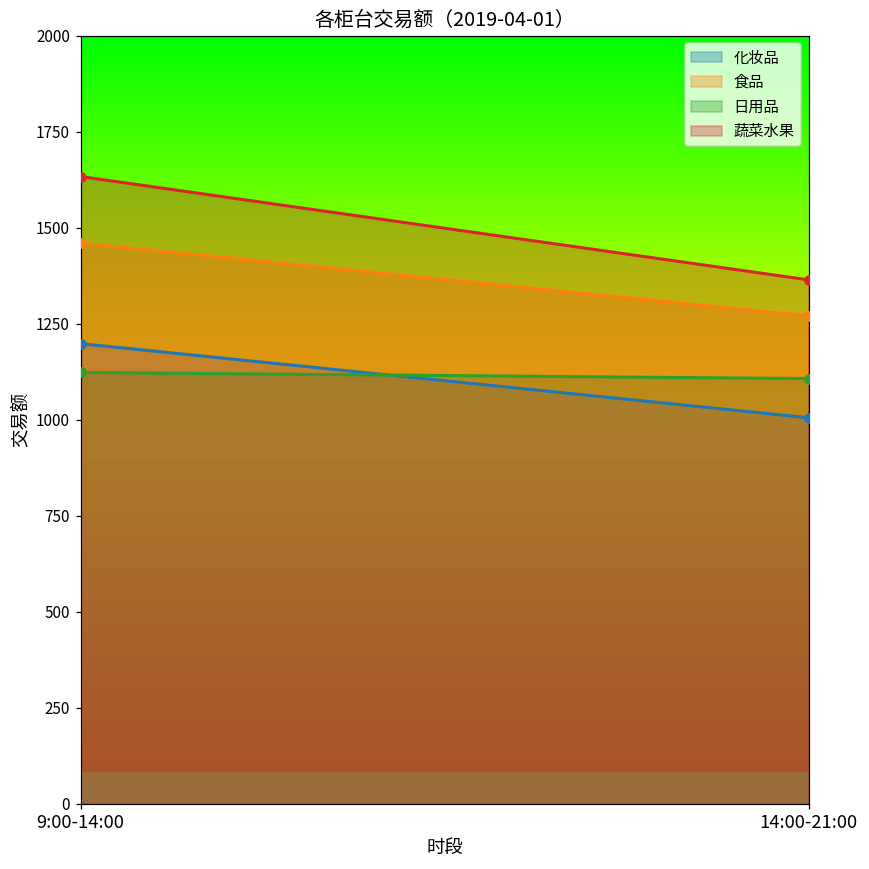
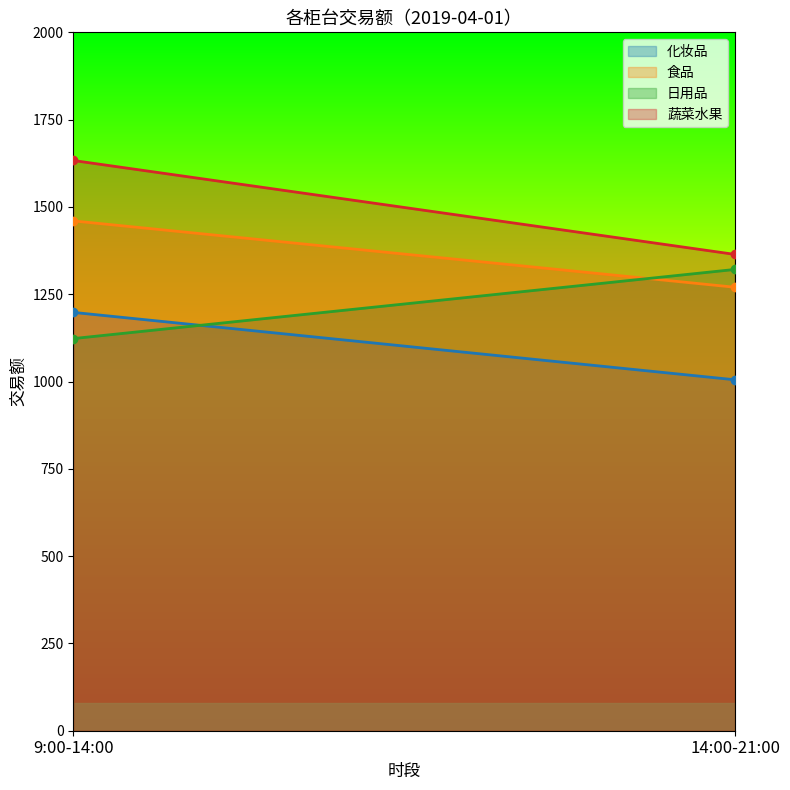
  {
    "化妆品": {
      "9:00-14:00": 1200,
      "14:00-21:00": 1010
    },
    "日用品": {
      "9:00-14:00": 1120,
-     "14:00-21:00": 1110
+     "14:00-21:00": 1320
    }
  }
